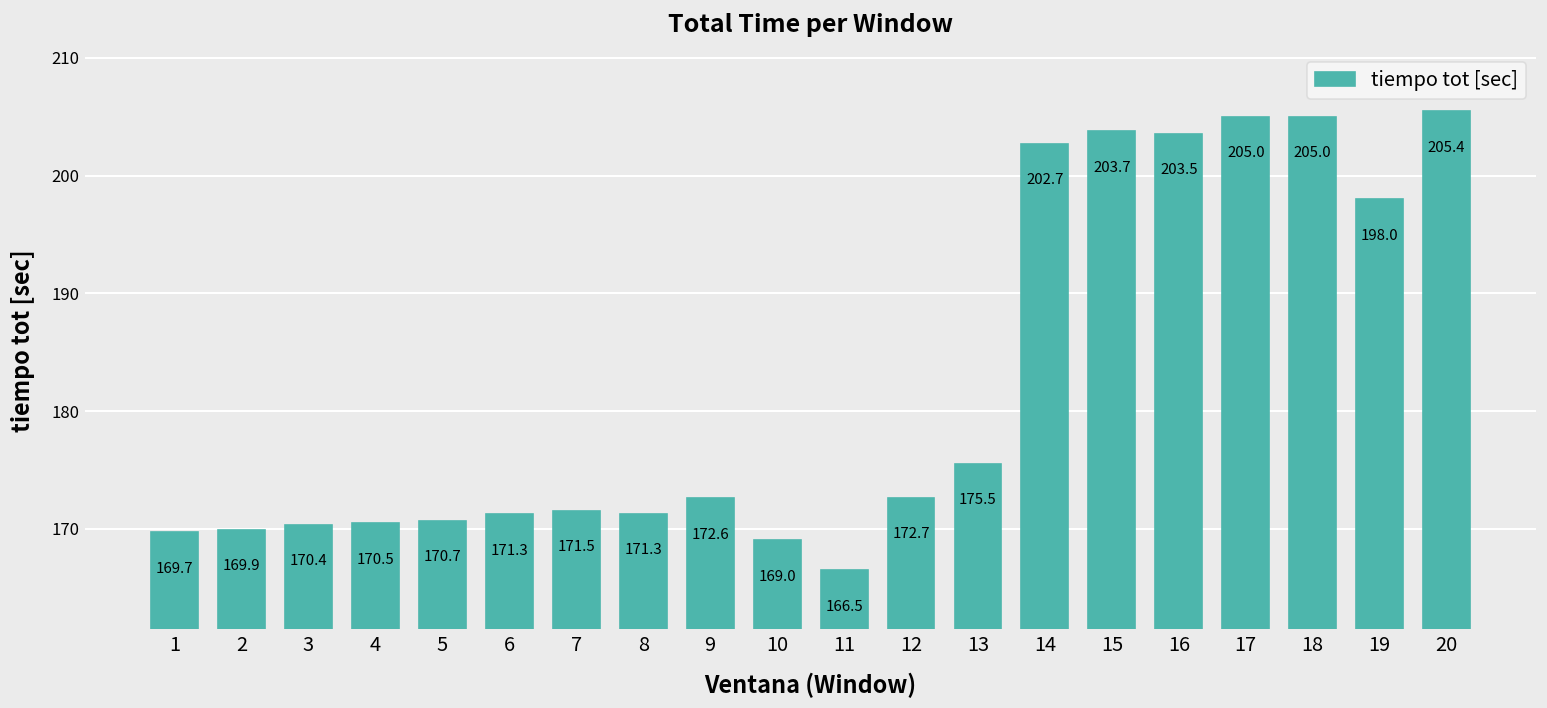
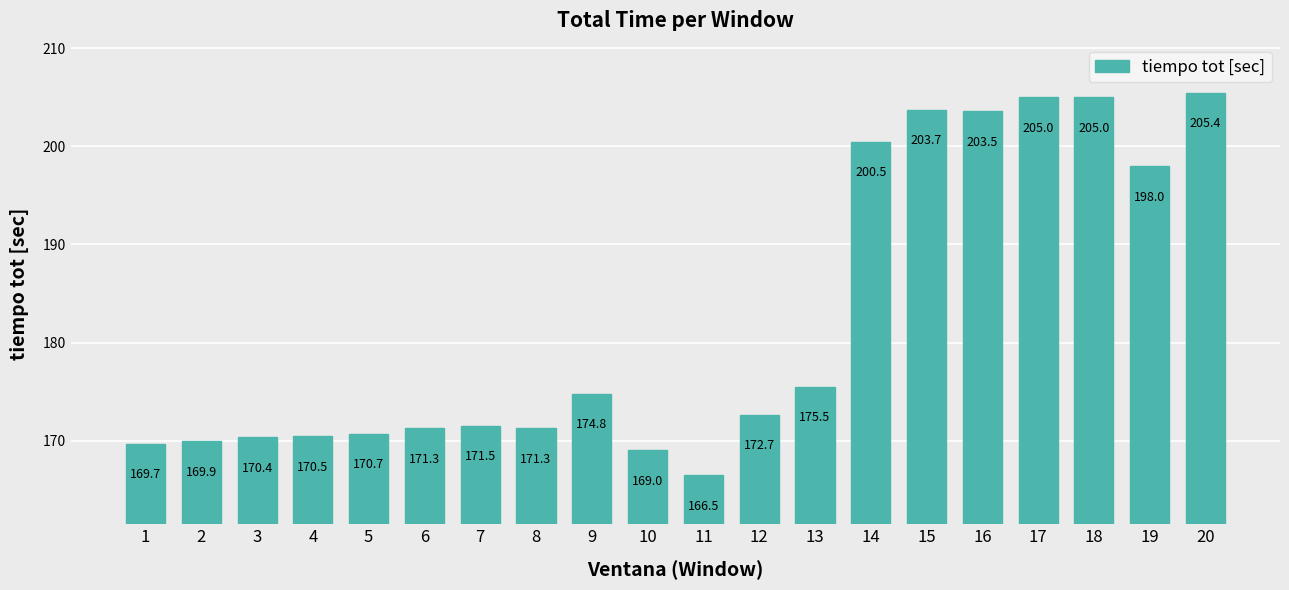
  {
    "1": 169.7,
    "2": 169.9,
    "3": 170.4,
    "4": 170.5,
    "5": 170.7,
    "6": 171.3,
    "7": 171.5,
    "8": 171.3,
-   "9": 172.6,
+   "9": 174.8,
    "10": 169.0,
    "11": 166.5,
    "12": 172.7,
    "13": 175.5,
-   "14": 202.7,
+   "14": 200.5,
    "15": 203.7,
    "16": 203.5,
    "17": 205.0,
    "18": 205.0,
    "19": 198.0,
    "20": 205.4
  }
